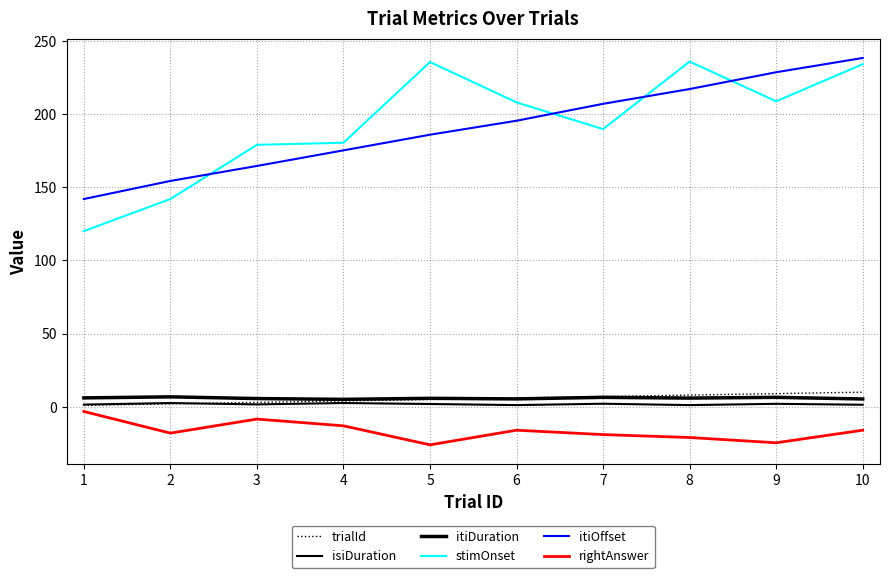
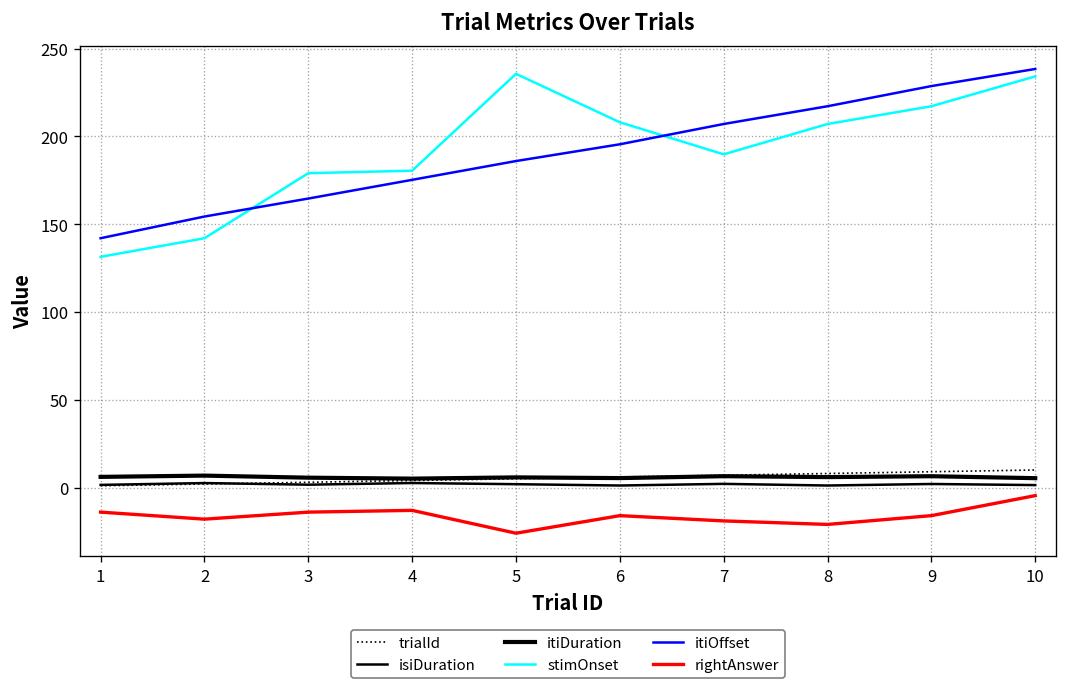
  {
    "stimOnset": {
-     "1": 120,
+     "1": 131,
      "2": 142,
      "3": 179,
      "4": 180,
      "5": 236,
      "6": 208,
      "7": 190,
-     "8": 236,
-     "9": 209,
+     "8": 207,
+     "9": 217,
      "10": 234
    },
    "itiOffset": {
      "1": 142,
      "2": 154,
      "3": 165,
      "4": 175,
      "5": 186,
      "6": 195,
      "7": 207,
      "8": 217,
      "9": 229,
      "10": 238
    },
    "rightAnswer": {
-     "1": -3,
+     "1": -14,
      "2": -18,
-     "3": -8,
+     "3": -14,
      "4": -13,
      "5": -26,
      "6": -16,
      "7": -19,
      "8": -21,
-     "9": -25,
-     "10": -16
+     "9": -16,
+     "10": -5
    }
  }
